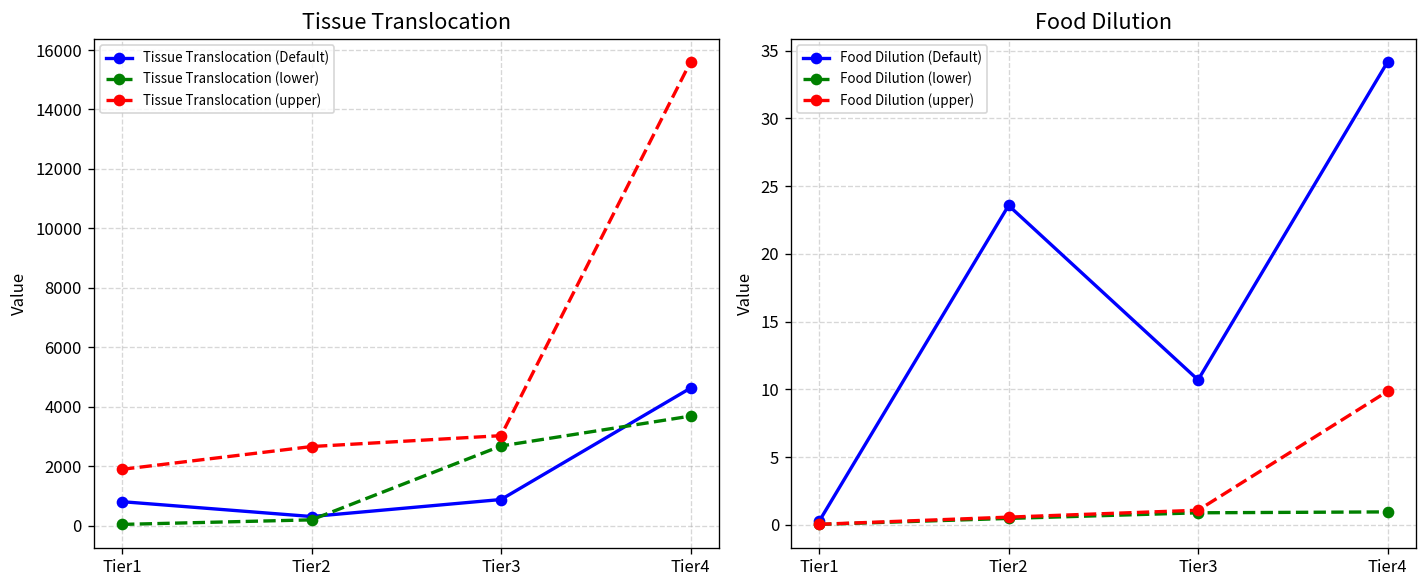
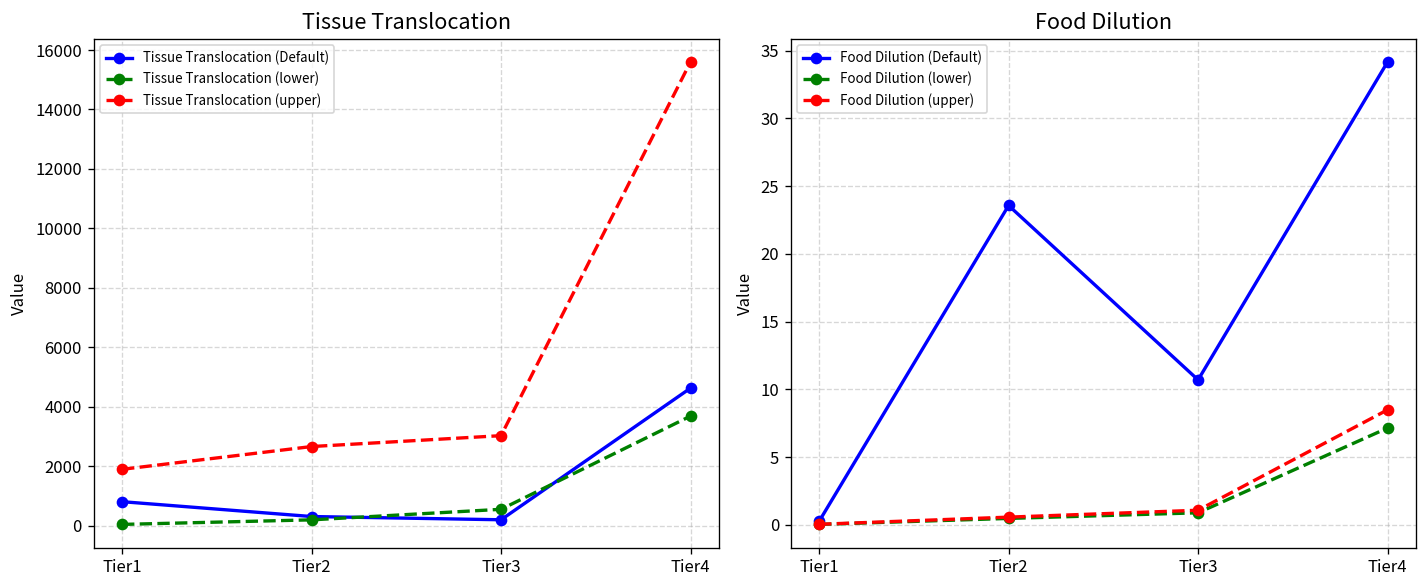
  {
    "Tissue Translocation": {
      "Tissue Translocation (Default)": {
        "Tier1": 800,
        "Tier2": 300,
-       "Tier3": 900,
+       "Tier3": 200,
        "Tier4": 4600
      },
      "Tissue Translocation (lower)": {
        "Tier1": 0,
        "Tier2": 200,
-       "Tier3": 2700,
+       "Tier3": 600,
        "Tier4": 3700
      },
      "Tissue Translocation (upper)": {
        "Tier1": 1900,
        "Tier2": 2700,
        "Tier3": 3000,
        "Tier4": 15600
      }
    },
    "Food Dilution": {
      "Food Dilution (Default)": {
        "Tier2": 23.6,
        "Tier3": 10.7,
        "Tier4": 34.2
      },
      "Food Dilution (lower)": {
-       "Tier4": 1.0
+       "Tier4": 7.2
      },
      "Food Dilution (upper)": {
-       "Tier4": 9.9
+       "Tier4": 8.5
      }
    }
  }
